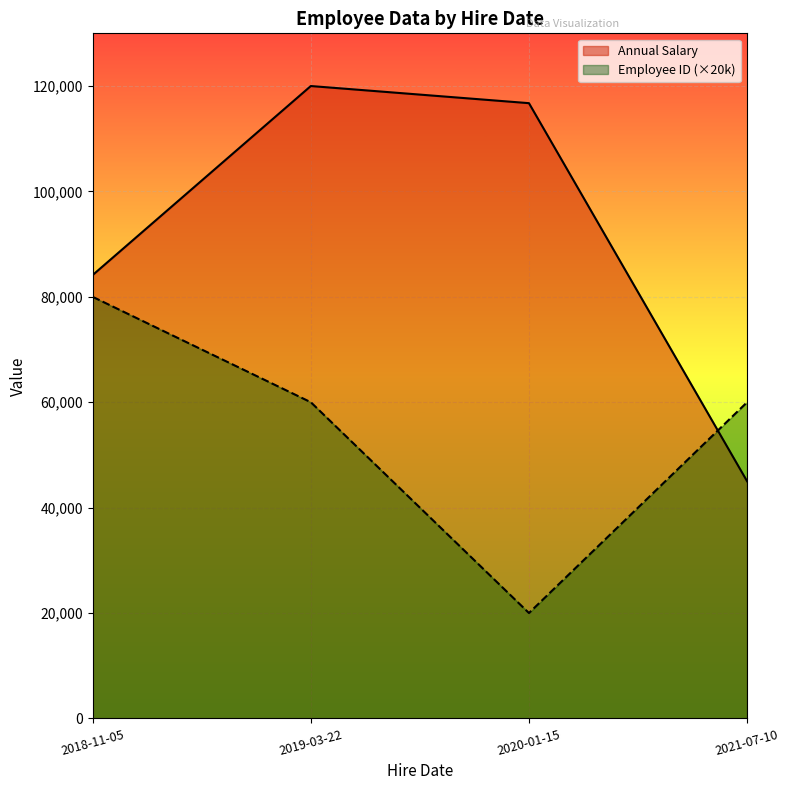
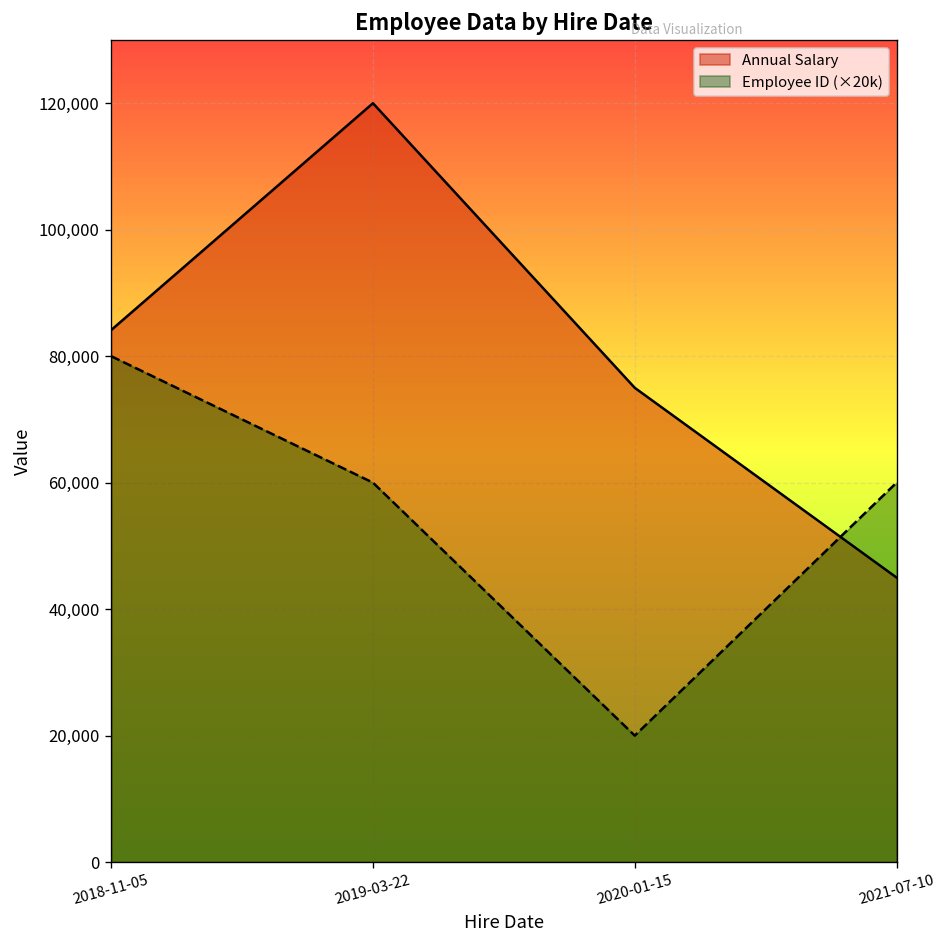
  {
    "Annual Salary": {
      "2018-11-05": "84,000",
      "2019-03-22": "120,000",
-     "2020-01-15": "117,000",
+     "2020-01-15": "75,000",
      "2021-07-10": "45,000"
    },
    "Employee ID (×20k)": {
      "2018-11-05": "80,000",
      "2019-03-22": "60,000",
      "2020-01-15": "20,000",
      "2021-07-10": "60,000"
    }
  }
